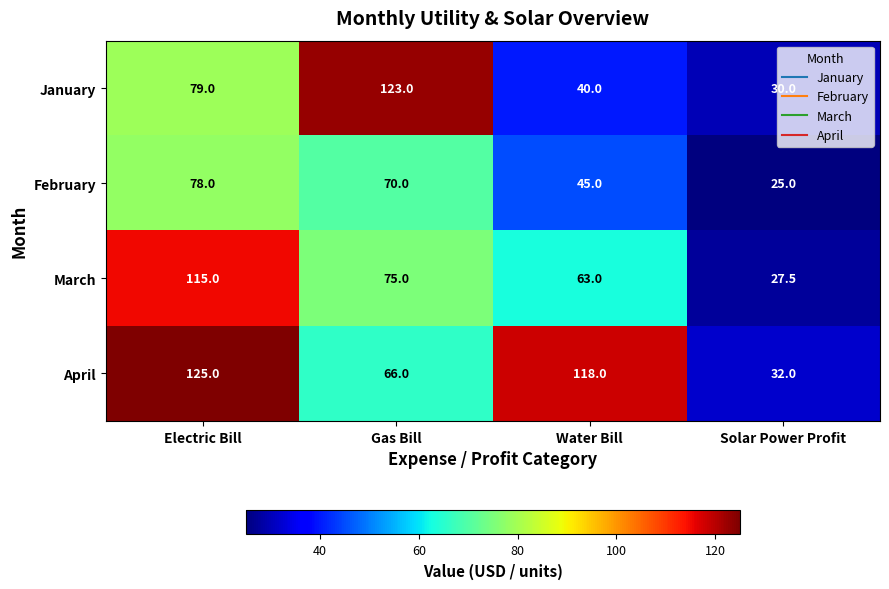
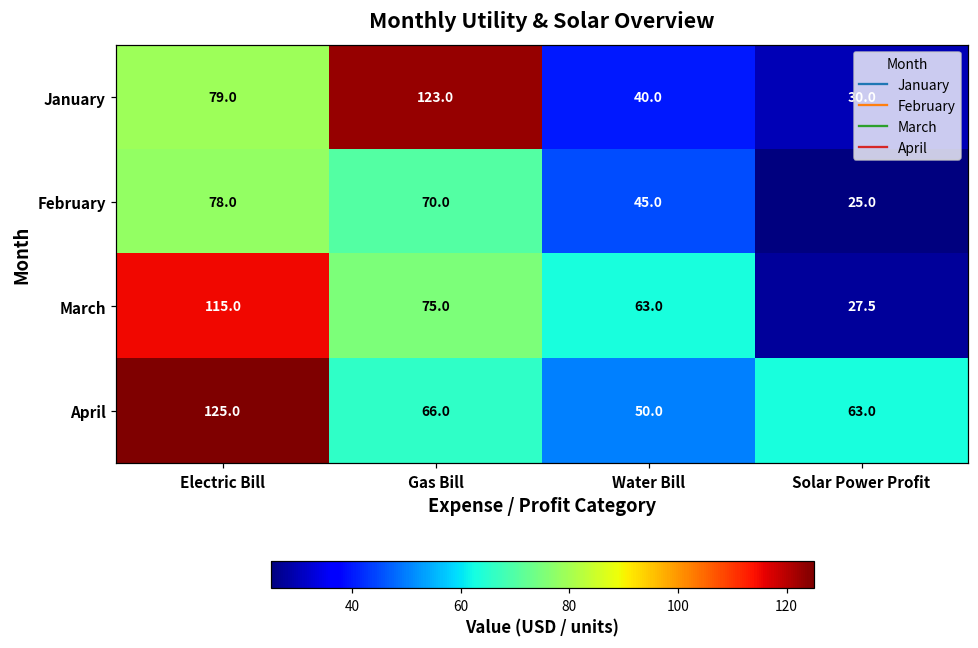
  {
    "January": {
      "Electric Bill": 79.0,
      "Gas Bill": 123.0,
      "Water Bill": 40.0
    },
    "February": {
      "Electric Bill": 78.0,
      "Gas Bill": 70.0,
      "Water Bill": 45.0,
      "Solar Power Profit": 25.0
    },
    "March": {
      "Electric Bill": 115.0,
      "Gas Bill": 75.0,
      "Water Bill": 63.0,
      "Solar Power Profit": 27.5
    },
    "April": {
      "Electric Bill": 125.0,
      "Gas Bill": 66.0,
-     "Water Bill": 118.0,
-     "Solar Power Profit": 32.0
+     "Water Bill": 50.0,
+     "Solar Power Profit": 63.0
    }
  }
